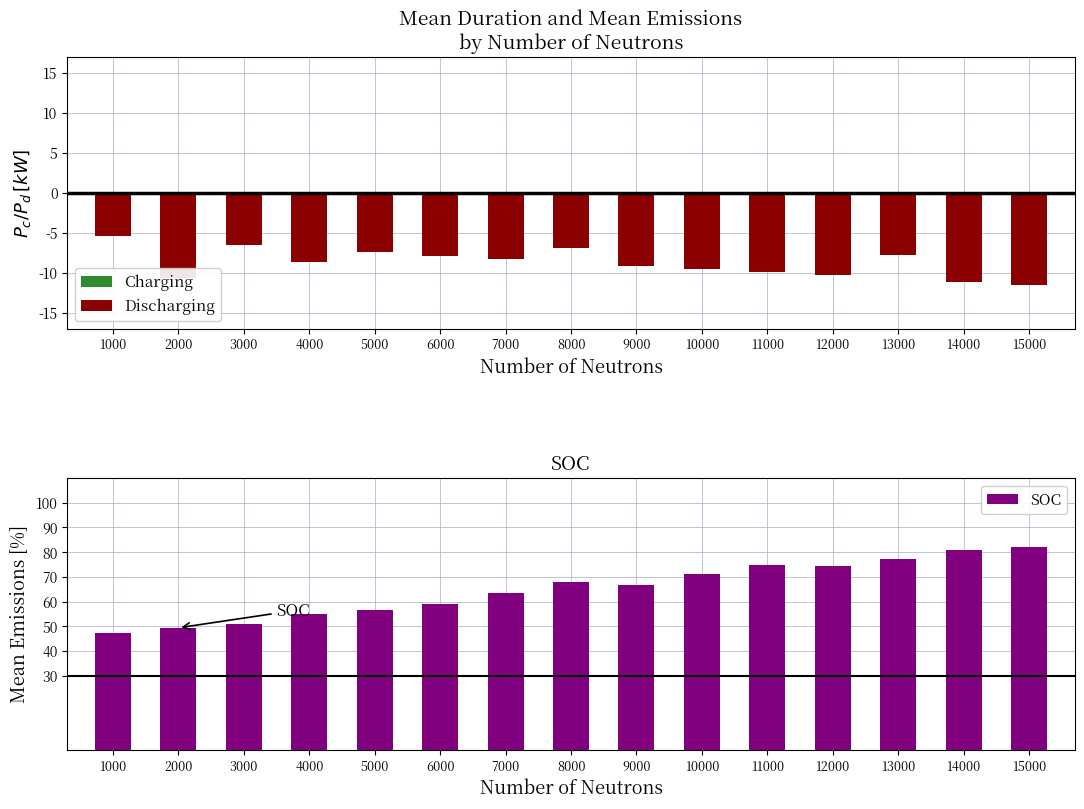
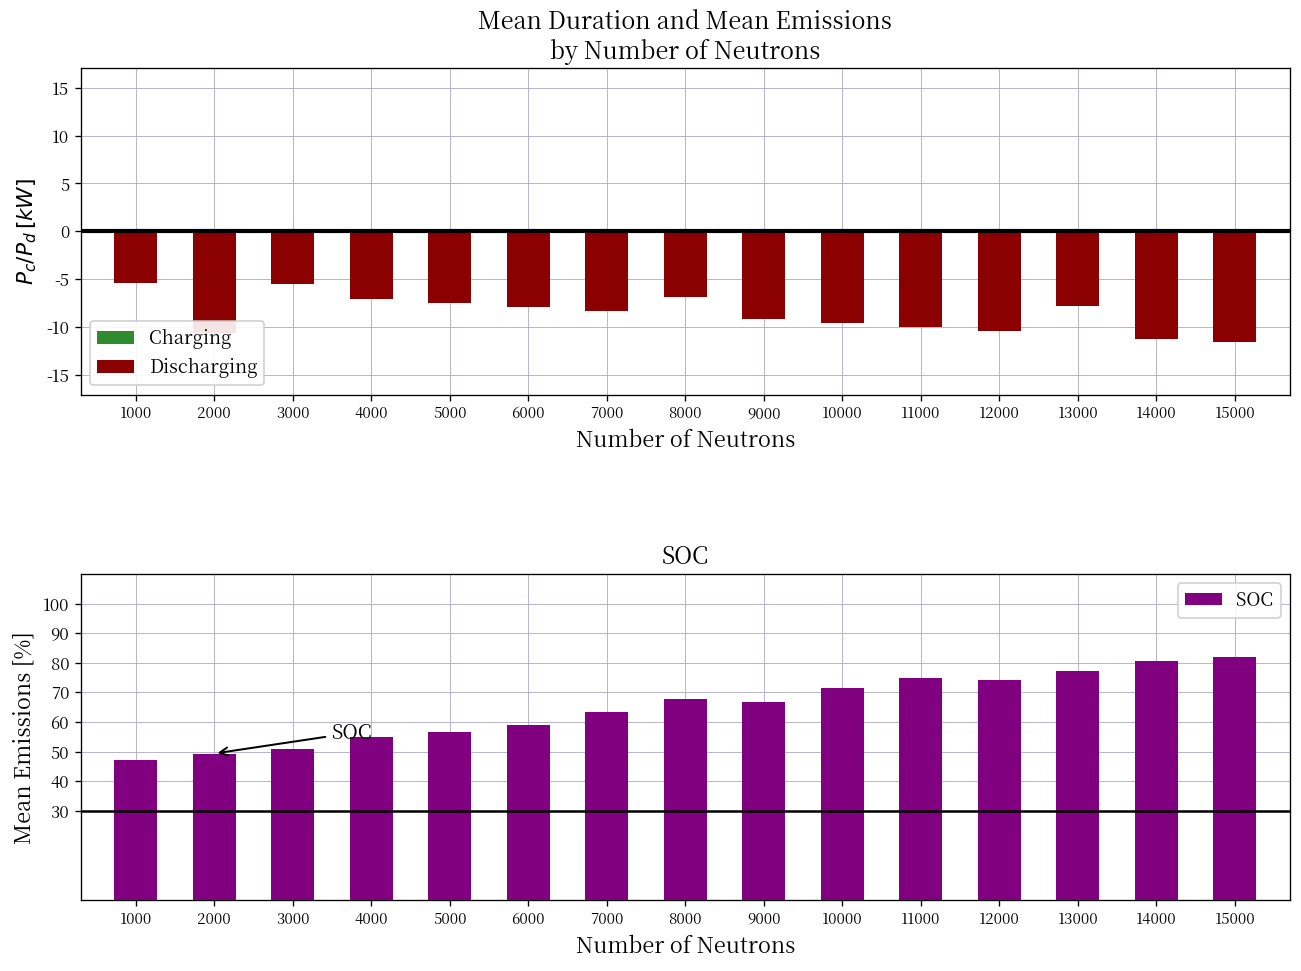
  {
    "Mean Duration and Mean Emissions by Number of Neutrons": {
      "Charging": {
        "1000": 0,
        "2000": 0,
        "3000": 0,
        "4000": 0,
        "5000": 0,
        "6000": 0,
        "7000": 0,
        "8000": 0,
        "9000": 0,
        "10000": 0,
        "11000": 0,
        "12000": 0,
        "13000": 0,
        "14000": 0,
        "15000": 0
      },
      "Discharging": {
        "1000": -5,
-       "3000": -7,
-       "4000": -9,
+       "3000": -5,
+       "4000": -7,
        "5000": -7,
        "6000": -8,
        "7000": -8,
        "8000": -7,
        "9000": -9,
        "10000": -10,
        "11000": -10,
        "12000": -10,
        "13000": -8,
        "14000": -11,
        "15000": -12
      }
    },
    "SOC": {
      "1000": 47,
      "2000": 49,
      "3000": 51,
      "4000": 55,
      "5000": 57,
      "6000": 59,
      "7000": 64,
      "8000": 68,
      "9000": 67,
      "10000": 71,
      "11000": 75,
      "12000": 74,
      "13000": 77,
      "14000": 81,
      "15000": 82
    }
  }
